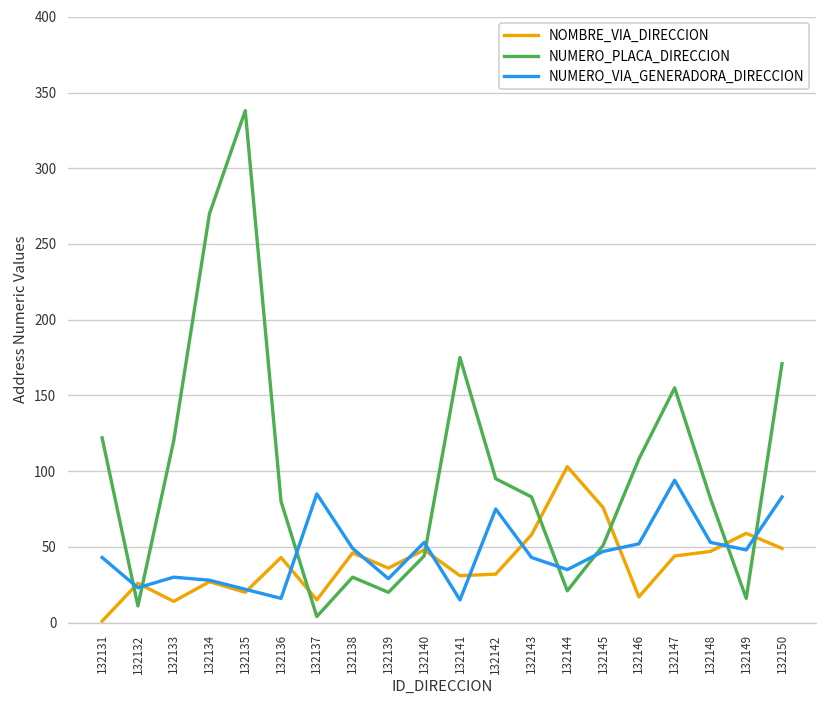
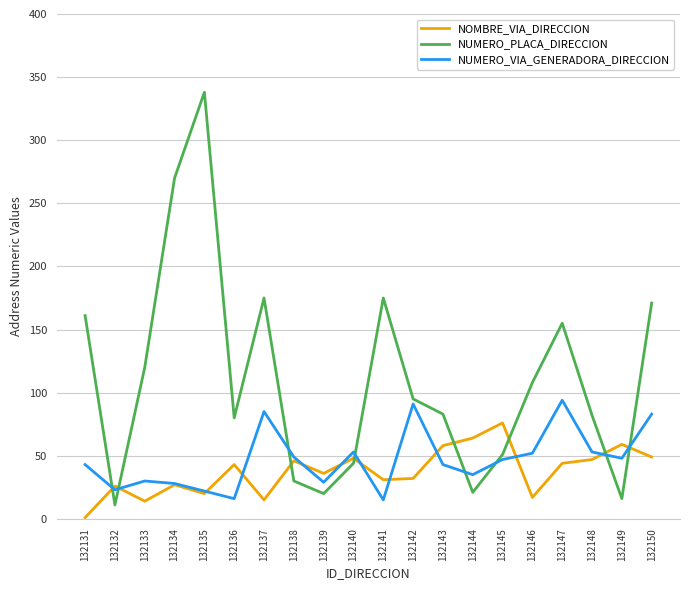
  {
    "NOMBRE_VIA_DIRECCION": {
      "132131": 1,
      "132132": 26,
      "132133": 14,
      "132136": 43,
      "132137": 15,
      "132138": 46,
      "132139": 36,
      "132140": 48,
      "132141": 31,
      "132142": 32,
      "132143": 58,
-     "132144": 103,
+     "132144": 64,
      "132145": 76,
      "132146": 17,
      "132147": 44,
      "132148": 47,
      "132149": 59,
      "132150": 49
    },
    "NUMERO_PLACA_DIRECCION": {
-     "132131": 122,
+     "132131": 161,
      "132132": 11,
      "132133": 120,
      "132134": 270,
      "132135": 338,
      "132136": 80,
-     "132137": 4,
+     "132137": 175,
      "132138": 30,
      "132139": 20,
      "132140": 44,
      "132141": 175,
      "132142": 95,
      "132143": 83,
      "132144": 21,
      "132145": 51,
      "132146": 108,
      "132147": 155,
      "132148": 82,
      "132149": 16,
      "132150": 171
    },
    "NUMERO_VIA_GENERADORA_DIRECCION": {
      "132131": 43,
      "132132": 23,
      "132133": 30,
      "132136": 16,
      "132137": 85,
      "132138": 49,
      "132139": 29,
      "132140": 53,
      "132141": 15,
-     "132142": 75,
+     "132142": 91,
      "132143": 43,
      "132144": 35,
      "132145": 47,
      "132146": 52,
      "132147": 94,
      "132148": 53,
      "132149": 48,
      "132150": 83
    }
  }
